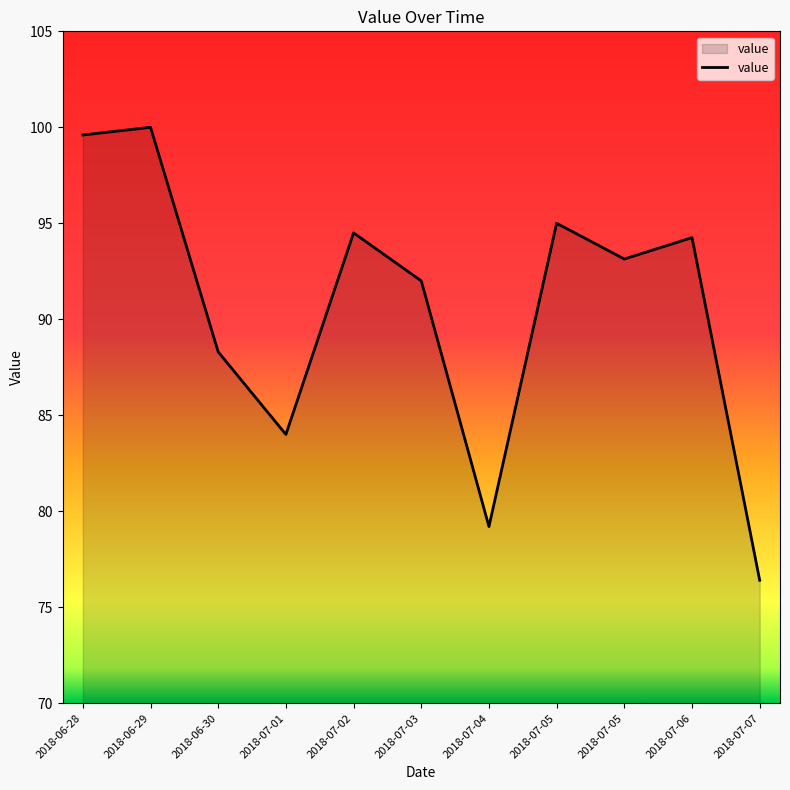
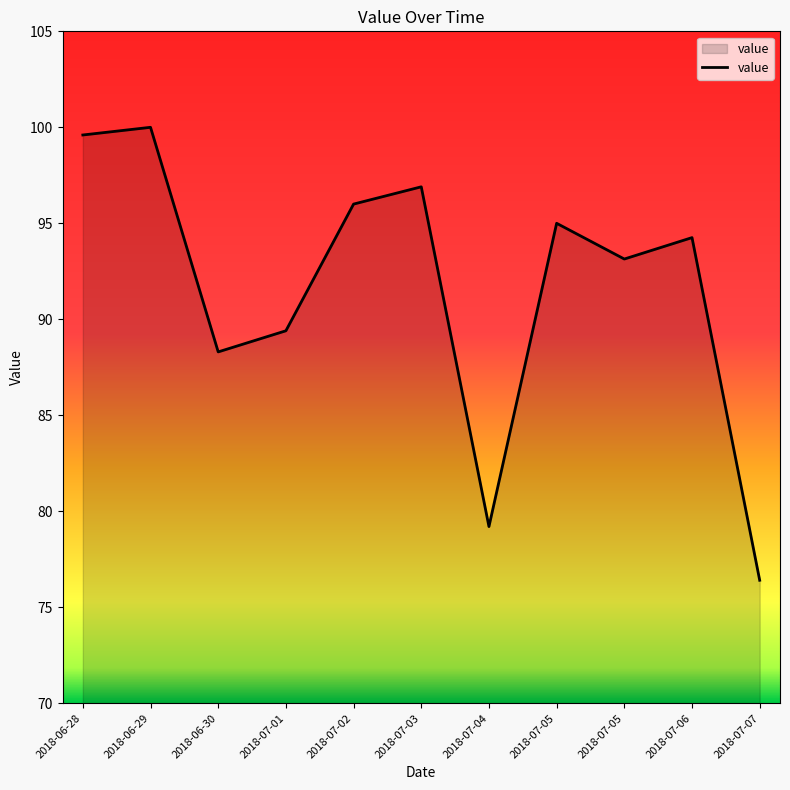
  {
    "2018-06-28": 99.6,
    "2018-06-29": 100.0,
    "2018-06-30": 88.3,
-   "2018-07-01": 84.0,
-   "2018-07-02": 94.5,
-   "2018-07-03": 92.0,
+   "2018-07-01": 89.4,
+   "2018-07-02": 96.0,
+   "2018-07-03": 96.9,
    "2018-07-04": 79.2,
    "2018-07-06": 94.3,
    "2018-07-07": 76.4
  }
